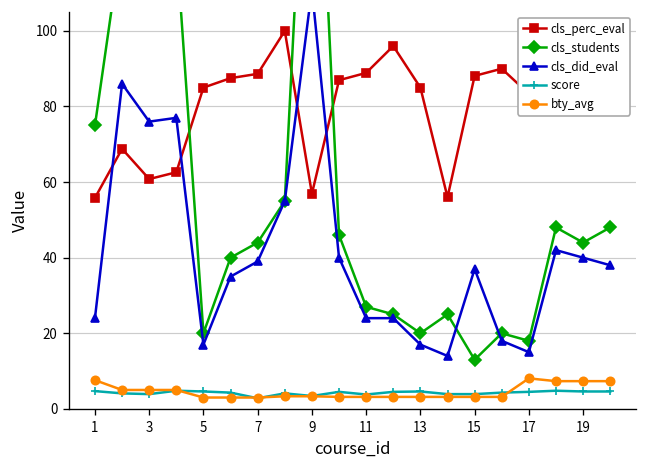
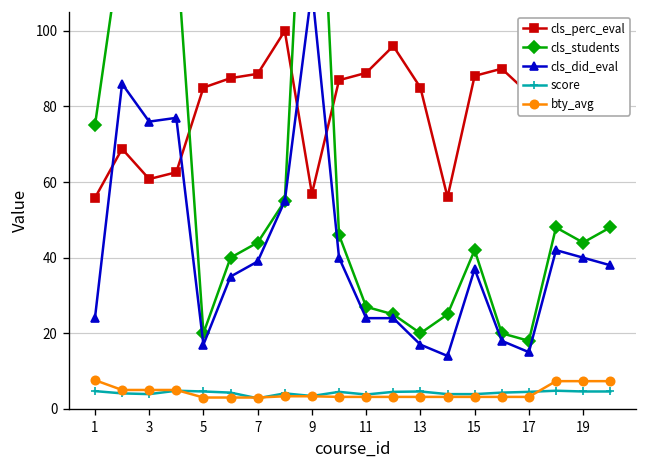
  {
    "cls_perc_eval": {
      "1": 56,
      "3": 61,
      "5": 85,
      "7": 89,
      "9": 57,
      "11": 89,
      "13": 85,
      "15": 88
    },
    "cls_students": {
      "1": 75,
      "5": 20,
      "7": 44,
      "11": 27,
      "13": 20,
-     "15": 13,
+     "15": 42,
      "17": 18,
      "19": 44
    },
    "cls_did_eval": {
      "1": 24,
      "3": 76,
      "5": 17,
      "7": 39,
      "11": 24,
      "13": 17,
      "15": 37,
      "17": 15,
      "19": 40
    },
    "score": {
      "1": 5,
      "3": 4,
      "5": 5,
      "13": 5,
      "17": 5,
      "19": 5
    },
    "bty_avg": {
      "1": 8,
      "3": 5,
      "5": 3,
      "13": 3,
-     "17": 8,
+     "17": 3,
      "19": 7
    }
  }
